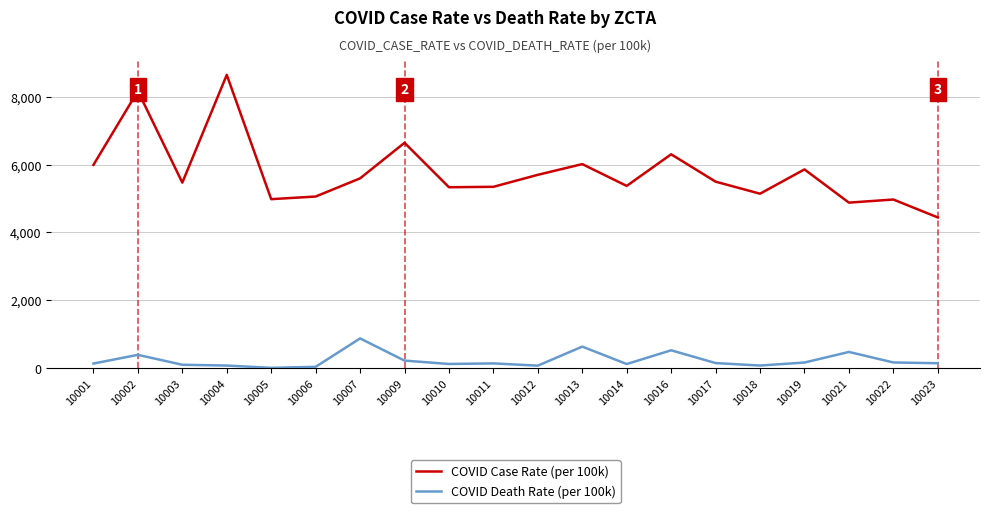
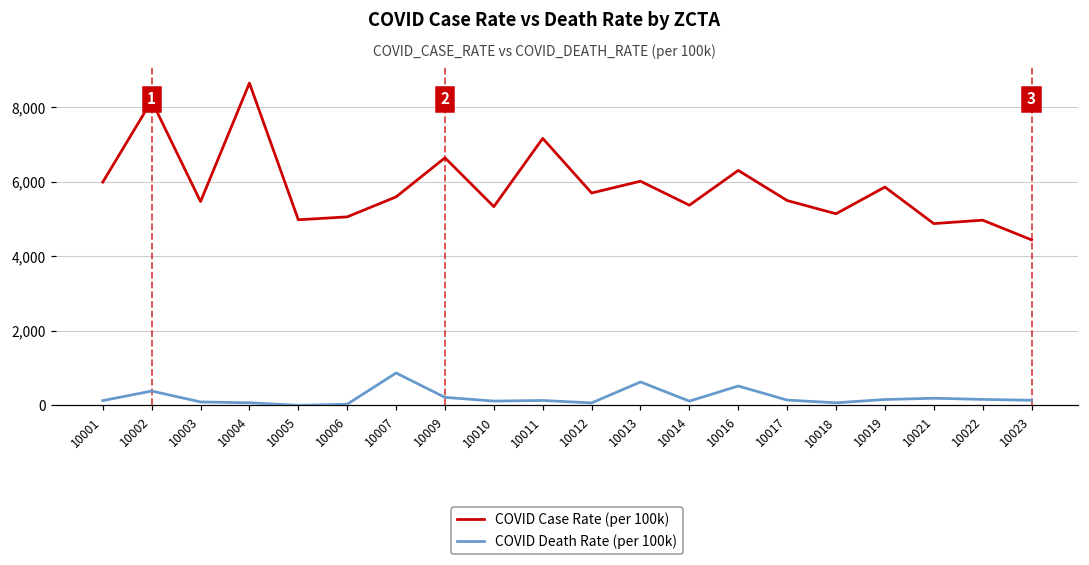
  {
    "COVID Case Rate (per 100k)": {
      "10001": "6,000",
      "10003": "5,500",
      "10004": "8,600",
      "10005": "5,000",
      "10006": "5,100",
      "10007": "5,600",
      "10009": "6,600",
      "10010": "5,300",
-     "10011": "5,300",
+     "10011": "7,200",
      "10012": "5,700",
      "10013": "6,000",
      "10014": "5,400",
      "10016": "6,300",
      "10017": "5,500",
      "10018": "5,100",
      "10019": "5,900",
      "10021": "4,900",
      "10022": "5,000",
      "10023": "4,400"
    },
    "COVID Death Rate (per 100k)": {
      "10001": "100",
      "10002": "400",
      "10003": "100",
      "10004": "100",
      "10005": "0",
      "10006": "0",
      "10007": "900",
      "10009": "200",
      "10010": "100",
      "10011": "100",
      "10012": "100",
      "10013": "600",
      "10014": "100",
      "10016": "500",
      "10017": "100",
      "10018": "100",
      "10019": "200",
-     "10021": "500",
+     "10021": "200",
      "10022": "200",
      "10023": "100"
    }
  }
